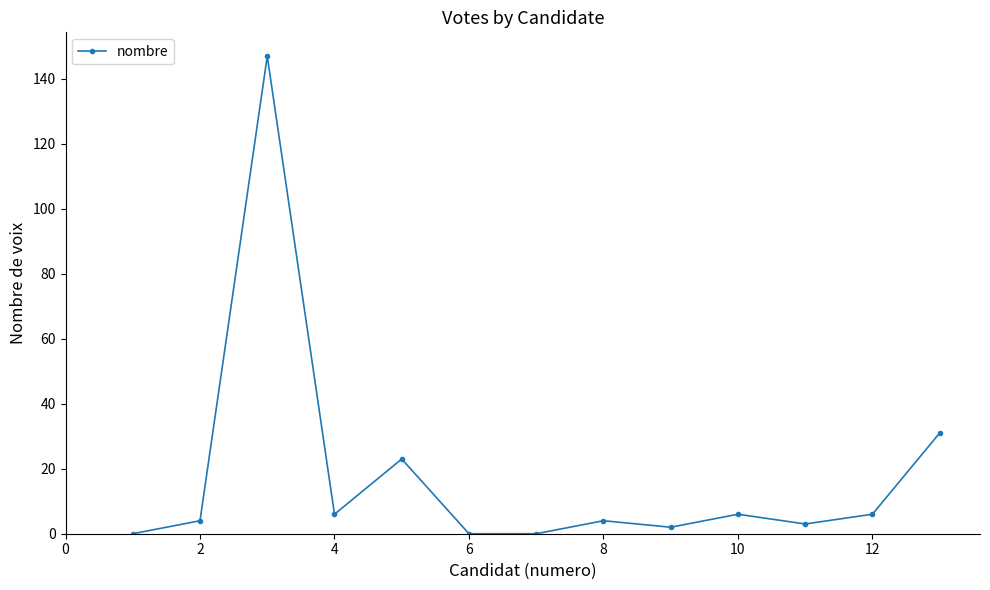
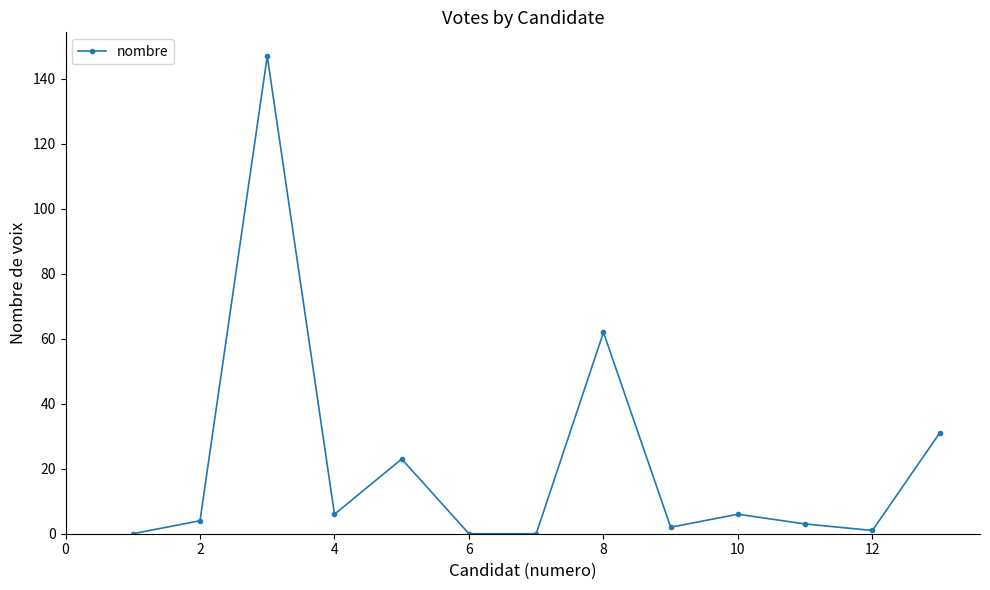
  {
    "2": 4,
    "4": 6,
    "6": 0,
-   "8": 4,
+   "8": 62,
    "10": 6,
-   "12": 6
+   "12": 1
  }
